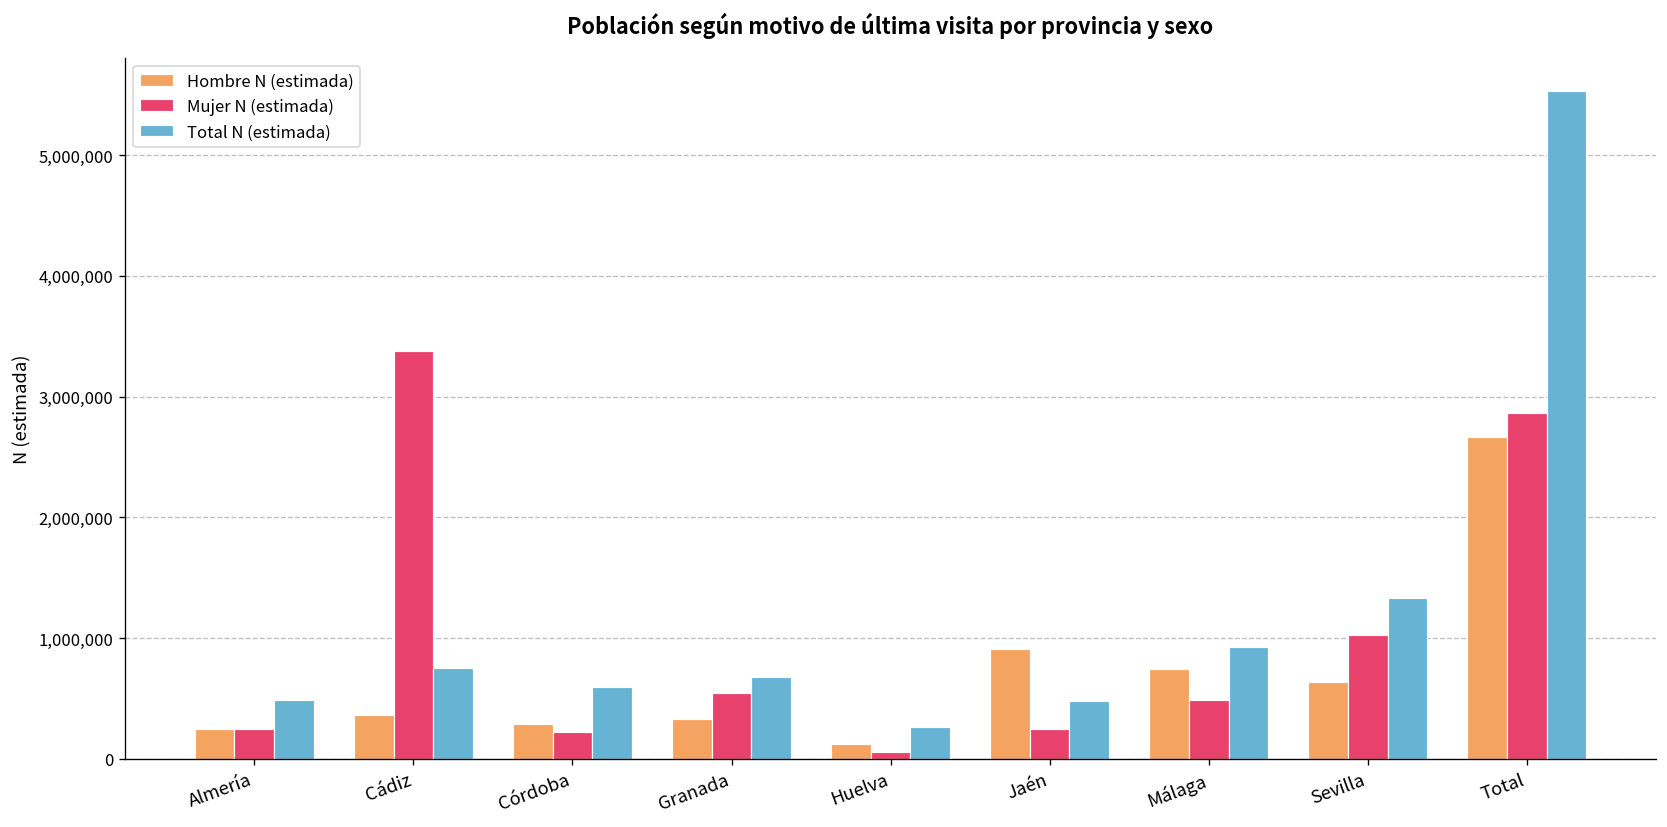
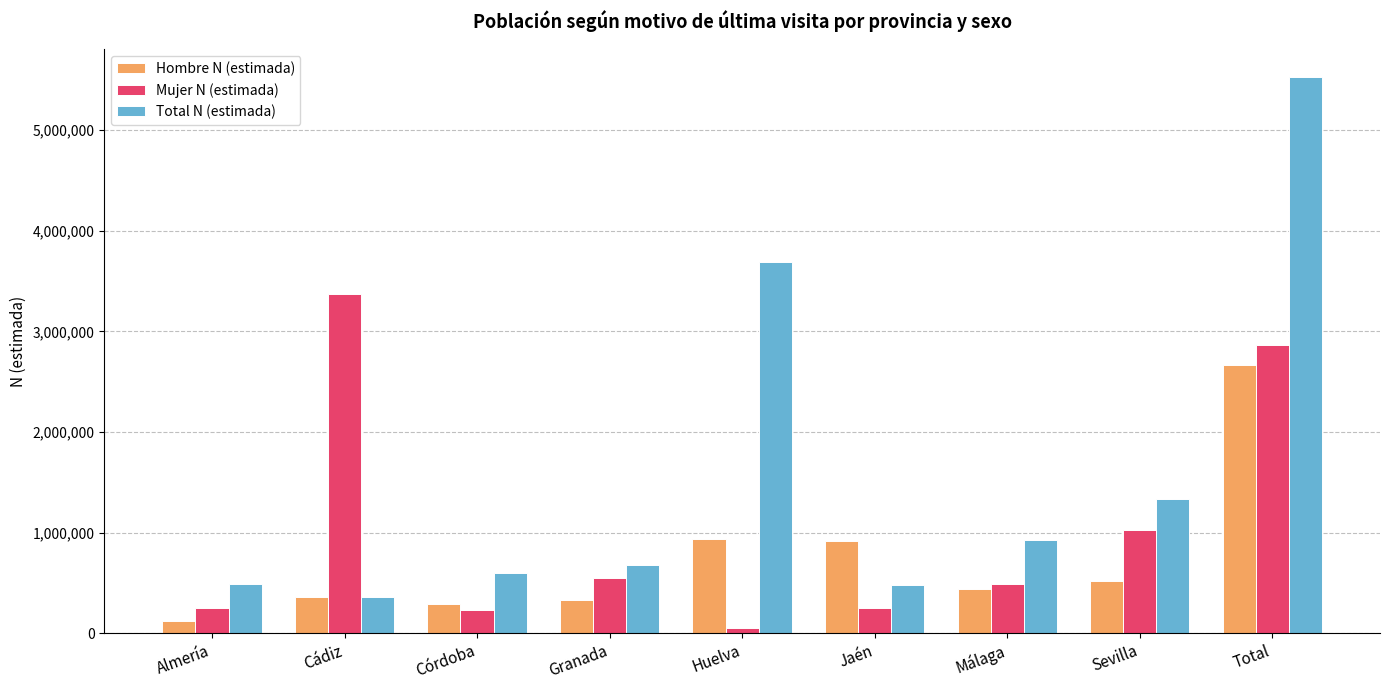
  {
    "Hombre N (estimada)": {
-     "Almería": "250,000",
+     "Almería": "120,000",
      "Cádiz": "360,000",
      "Córdoba": "290,000",
      "Granada": "330,000",
-     "Huelva": "120,000",
+     "Huelva": "940,000",
      "Jaén": "910,000",
-     "Málaga": "740,000",
-     "Sevilla": "640,000",
+     "Málaga": "440,000",
+     "Sevilla": "520,000",
      "Total": "2,660,000"
    },
    "Mujer N (estimada)": {
      "Almería": "250,000",
      "Cádiz": "3,380,000",
      "Córdoba": "230,000",
      "Granada": "550,000",
      "Huelva": "50,000",
      "Jaén": "250,000",
      "Málaga": "490,000",
      "Sevilla": "1,020,000",
      "Total": "2,870,000"
    },
    "Total N (estimada)": {
      "Almería": "490,000",
-     "Cádiz": "760,000",
+     "Cádiz": "360,000",
      "Córdoba": "600,000",
      "Granada": "680,000",
-     "Huelva": "260,000",
+     "Huelva": "3,690,000",
      "Jaén": "480,000",
      "Málaga": "930,000",
      "Sevilla": "1,330,000",
      "Total": "5,530,000"
    }
  }
